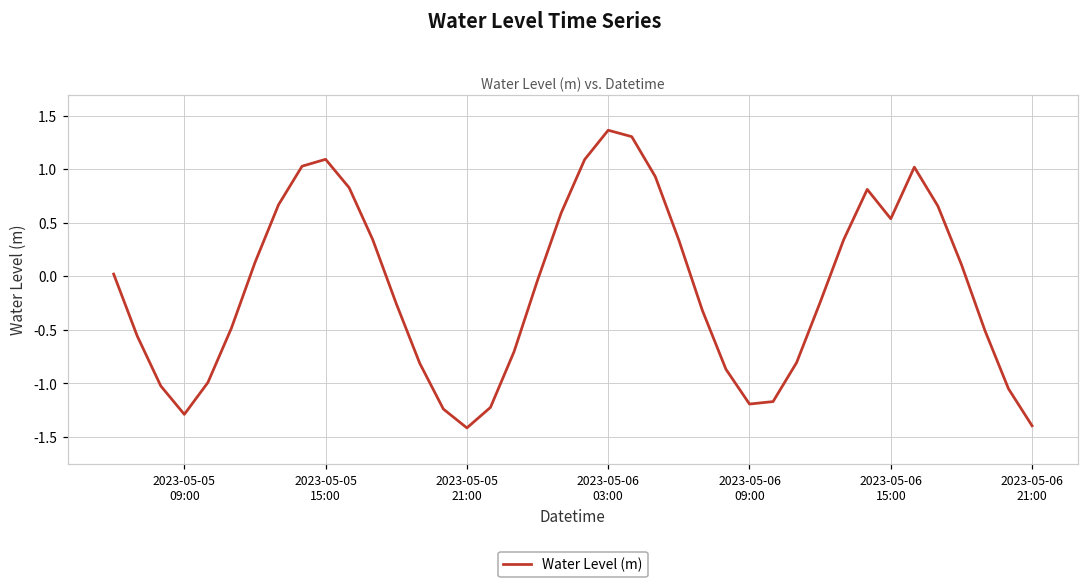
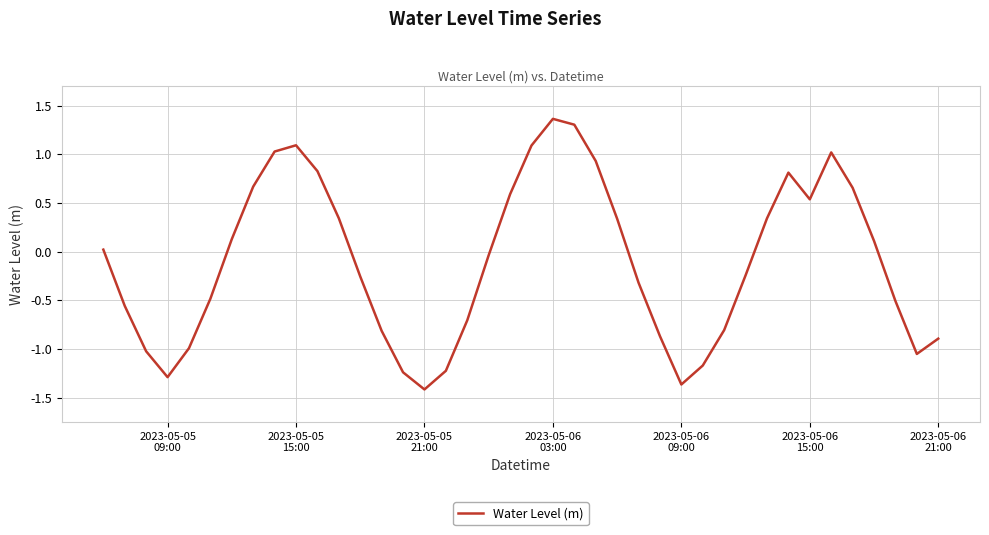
  {
    "2023-05-05 09:00": -1.3,
    "2023-05-05 15:00": 1.1,
    "2023-05-05 21:00": -1.4,
    "2023-05-06 03:00": 1.4,
-   "2023-05-06 09:00": -1.2,
+   "2023-05-06 09:00": -1.4,
    "2023-05-06 15:00": 0.5,
-   "2023-05-06 21:00": -1.4
+   "2023-05-06 21:00": -0.9
  }
